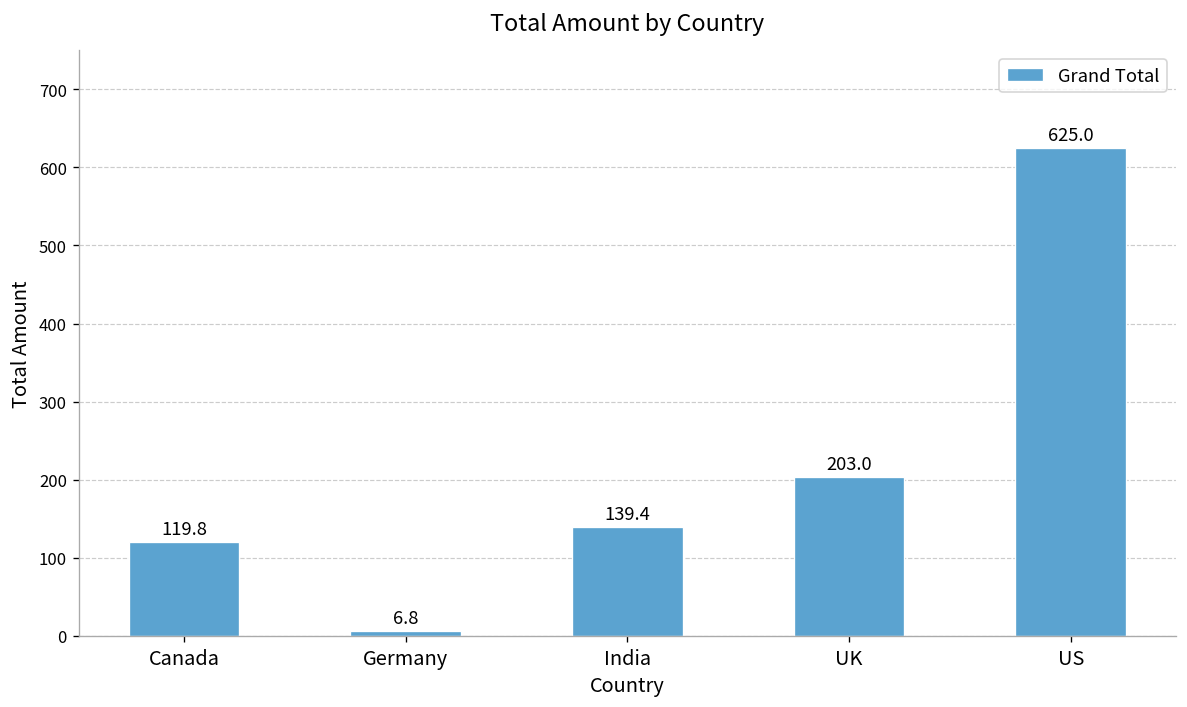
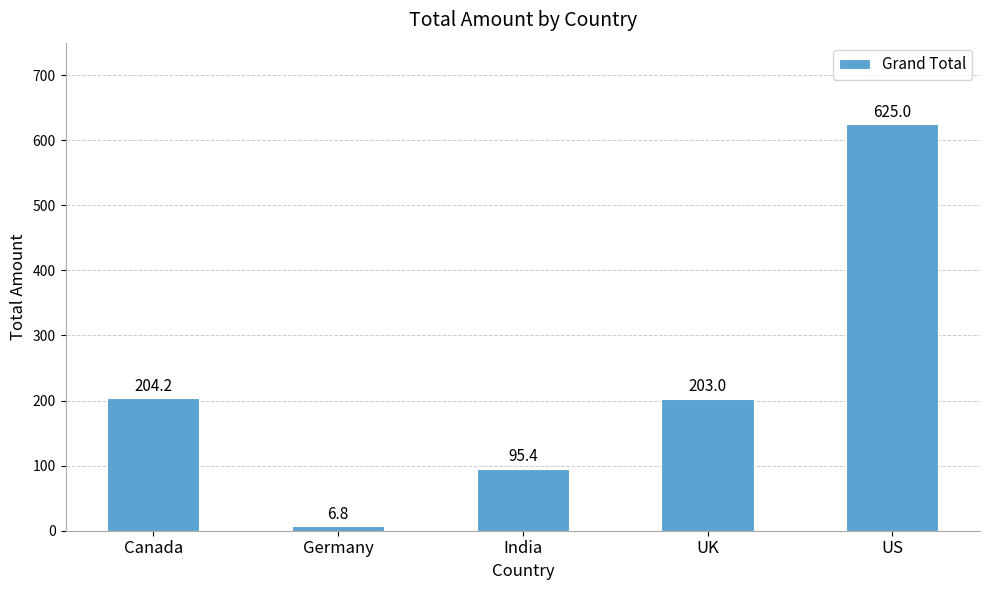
  {
-   "Canada": 119.8,
+   "Canada": 204.2,
    "Germany": 6.8,
-   "India": 139.4,
+   "India": 95.4,
    "UK": 203.0,
    "US": 625.0
  }
